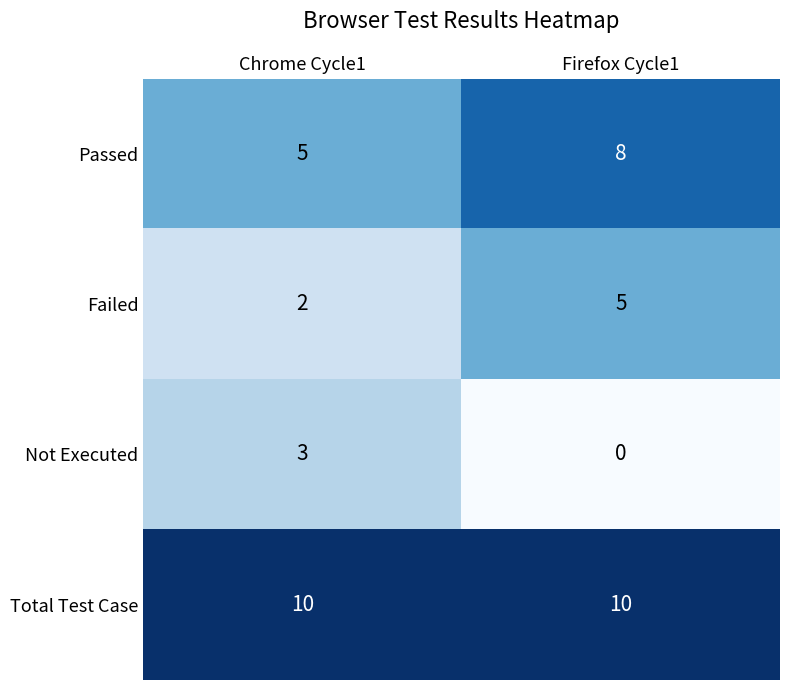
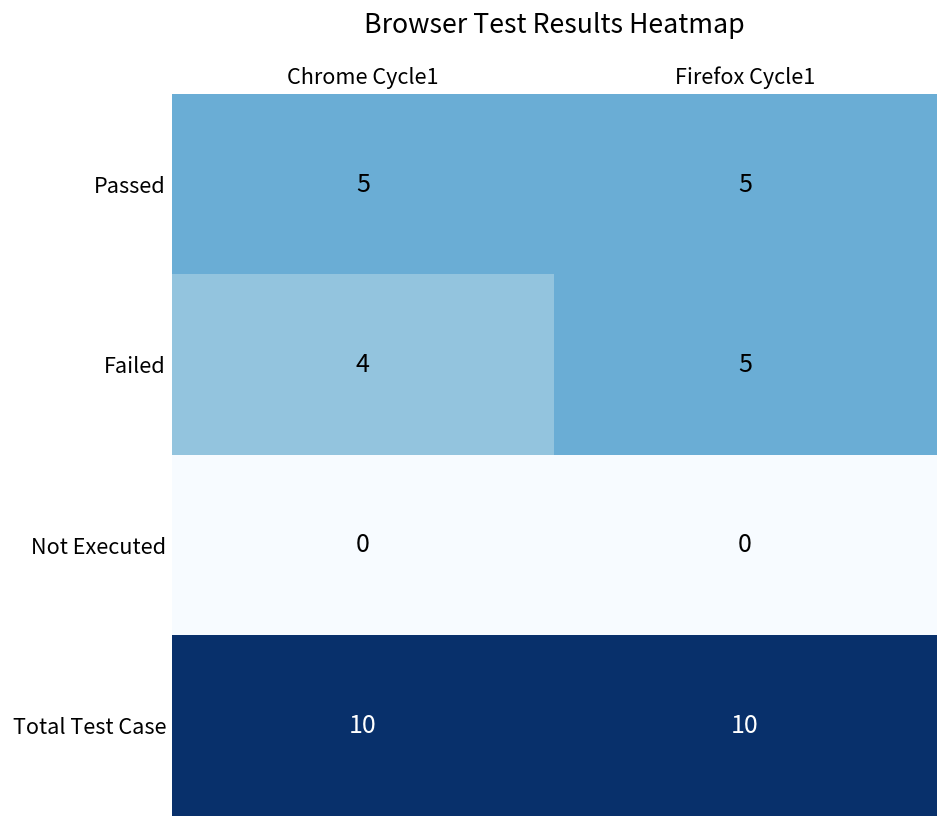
  {
    "Passed": {
      "Chrome Cycle1": 5,
-     "Firefox Cycle1": 8
+     "Firefox Cycle1": 5
    },
    "Failed": {
-     "Chrome Cycle1": 2,
+     "Chrome Cycle1": 4,
      "Firefox Cycle1": 5
    },
    "Not Executed": {
-     "Chrome Cycle1": 3,
+     "Chrome Cycle1": 0,
      "Firefox Cycle1": 0
    },
    "Total Test Case": {
      "Chrome Cycle1": 10,
      "Firefox Cycle1": 10
    }
  }
